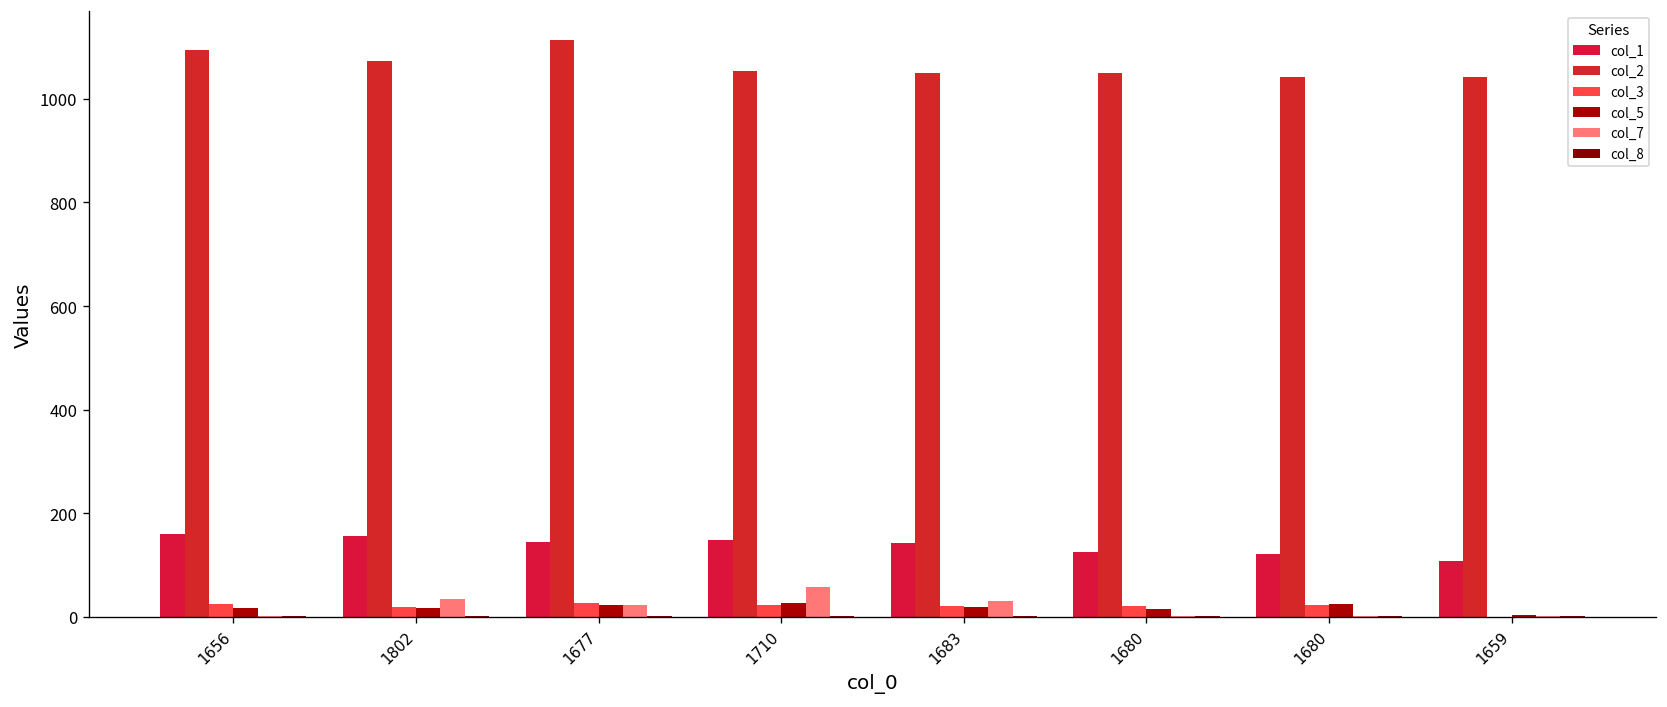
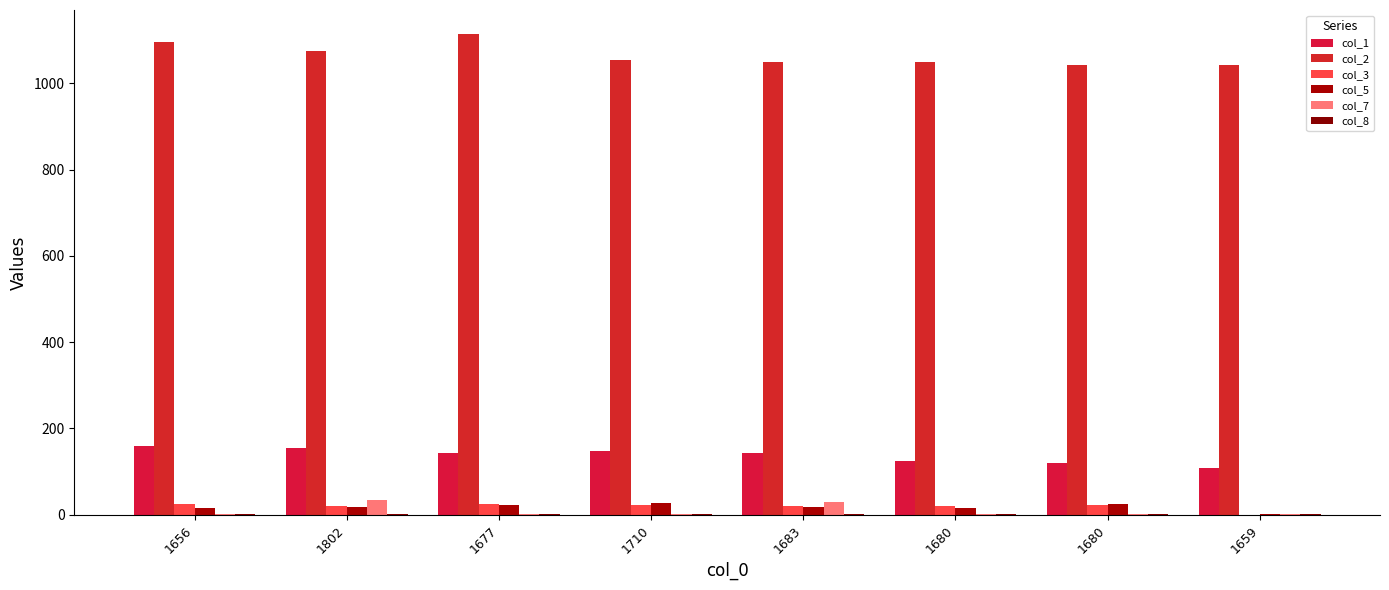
  {
    "col_7": {
      "1802": 30,
-     "1677": 20,
-     "1710": 60,
+     "1677": 0,
+     "1710": 0,
      "1683": 30
    }
  }
